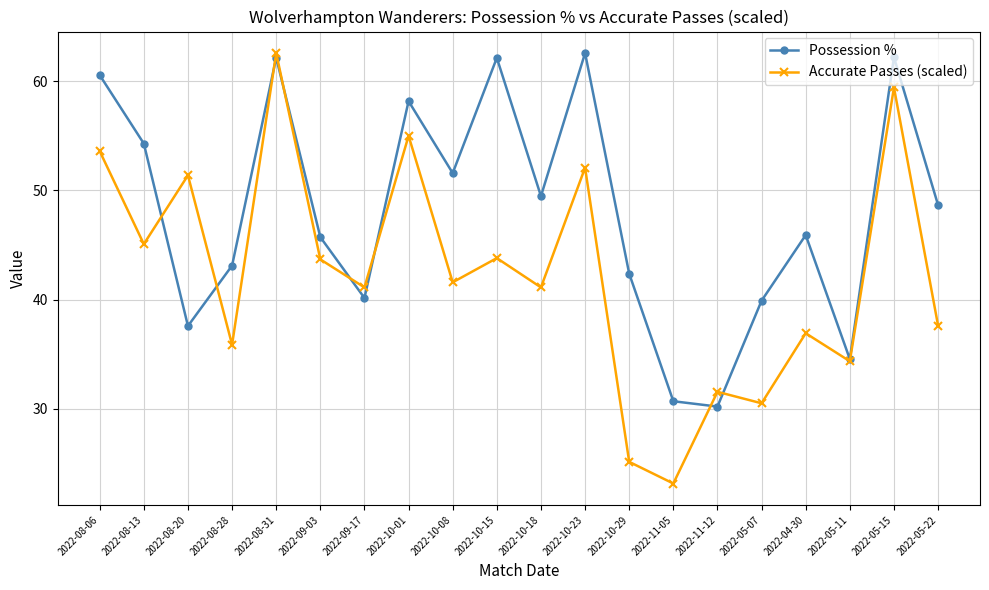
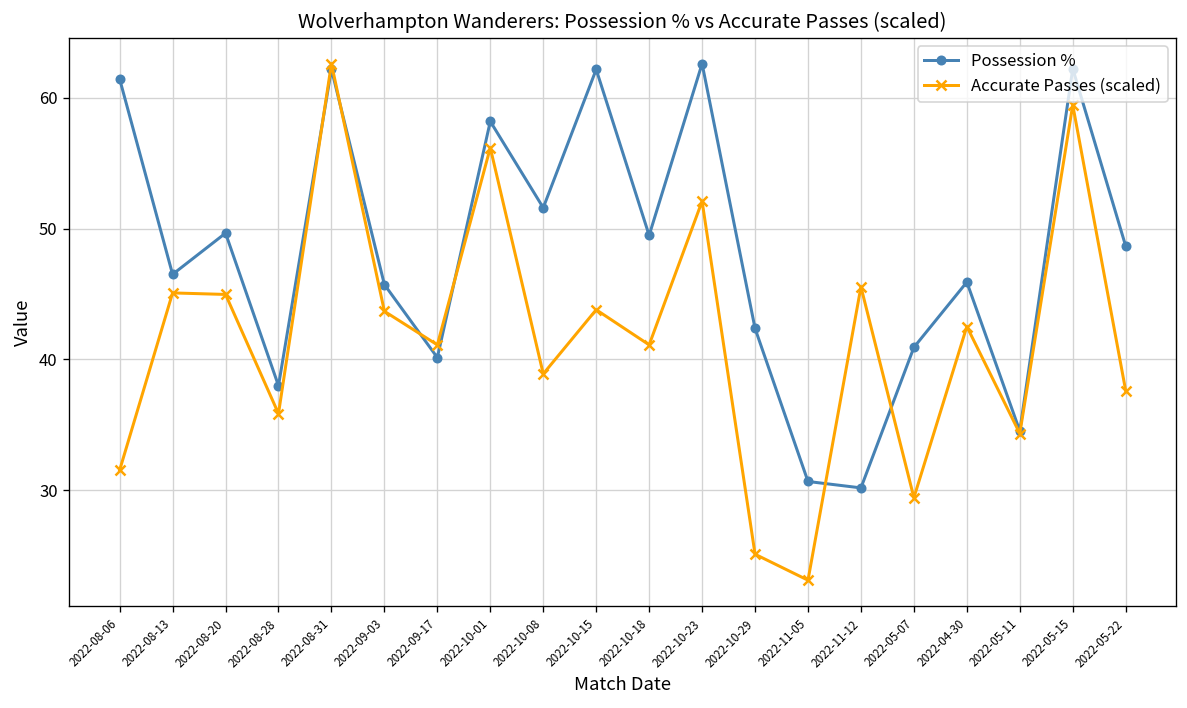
  {
    "Possession %": {
-     "2022-08-06": 60.6,
-     "2022-08-13": 54.3,
-     "2022-08-20": 37.6,
-     "2022-08-28": 43.1,
+     "2022-08-06": 61.4,
+     "2022-08-13": 46.5,
+     "2022-08-20": 49.7,
+     "2022-08-28": 38.0,
      "2022-08-31": 62.2,
      "2022-09-03": 45.7,
      "2022-09-17": 40.1,
      "2022-10-01": 58.2,
      "2022-10-08": 51.6,
      "2022-10-15": 62.2,
      "2022-10-18": 49.5,
      "2022-10-23": 62.6,
      "2022-10-29": 42.4,
      "2022-11-05": 30.7,
      "2022-11-12": 30.2,
-     "2022-05-07": 39.9,
+     "2022-05-07": 40.9,
      "2022-04-30": 45.9,
      "2022-05-22": 48.7
    },
    "Accurate Passes (scaled)": {
-     "2022-08-06": 53.6,
+     "2022-08-06": 31.5,
      "2022-08-13": 45.1,
-     "2022-08-20": 51.4,
+     "2022-08-20": 45.0,
      "2022-08-28": 35.9,
      "2022-08-31": 62.6,
      "2022-09-03": 43.7,
      "2022-09-17": 41.1,
-     "2022-10-01": 55.0,
-     "2022-10-08": 41.6,
+     "2022-10-01": 56.2,
+     "2022-10-08": 38.9,
      "2022-10-15": 43.8,
      "2022-10-18": 41.1,
      "2022-10-23": 52.1,
      "2022-10-29": 25.1,
      "2022-11-05": 23.1,
-     "2022-11-12": 31.5,
-     "2022-05-07": 30.5,
-     "2022-04-30": 36.9,
+     "2022-11-12": 45.5,
+     "2022-05-07": 29.4,
+     "2022-04-30": 42.5,
      "2022-05-15": 59.4,
      "2022-05-22": 37.6
    }
  }
